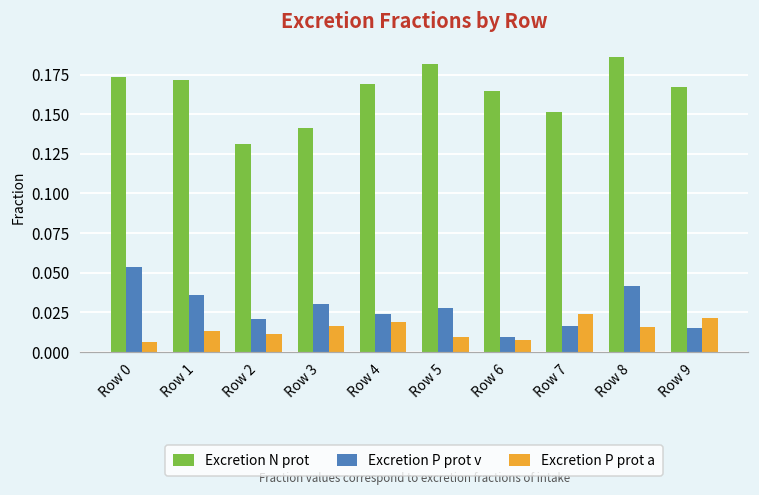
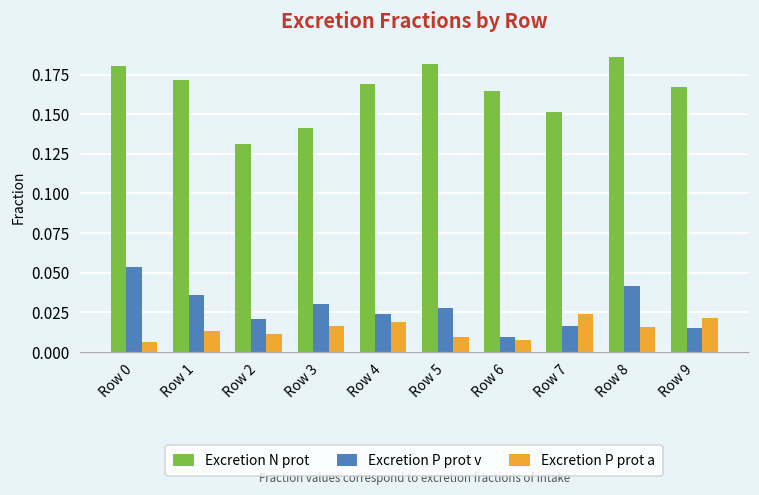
  {
    "Excretion N prot": {
-     "Row 0": 0.173,
+     "Row 0": 0.181,
      "Row 1": 0.171,
      "Row 2": 0.131,
      "Row 3": 0.142,
      "Row 4": 0.169,
      "Row 5": 0.182,
      "Row 6": 0.165,
      "Row 7": 0.151,
      "Row 8": 0.186,
      "Row 9": 0.167
    },
    "Excretion P prot v": {
      "Row 0": 0.054,
      "Row 1": 0.036,
      "Row 2": 0.021,
      "Row 3": 0.030,
      "Row 4": 0.024,
      "Row 5": 0.027,
      "Row 6": 0.010,
      "Row 7": 0.016,
      "Row 8": 0.042,
      "Row 9": 0.015
    },
    "Excretion P prot a": {
      "Row 0": 0.006,
      "Row 1": 0.013,
      "Row 2": 0.011,
      "Row 3": 0.017,
      "Row 4": 0.019,
      "Row 5": 0.010,
      "Row 6": 0.008,
      "Row 7": 0.024,
      "Row 8": 0.016,
      "Row 9": 0.021
    }
  }
